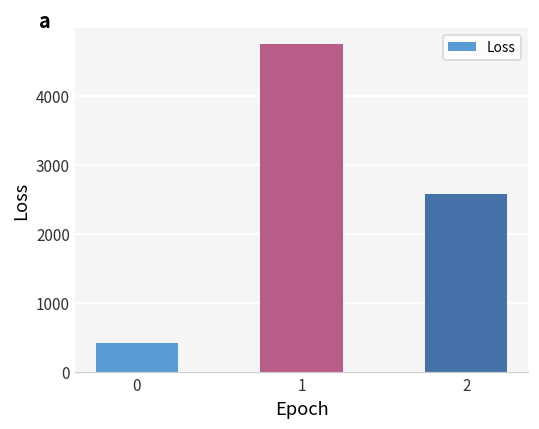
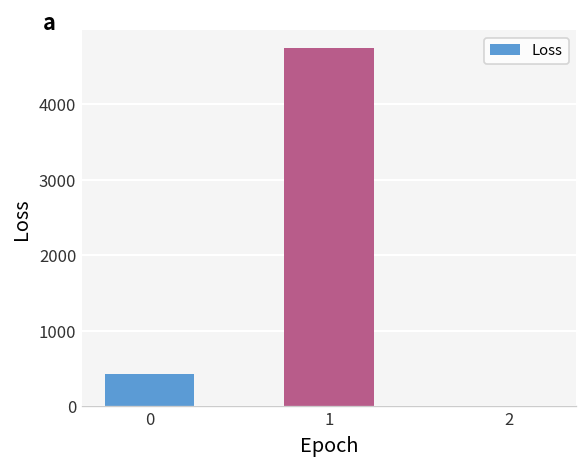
  {
    "0": 400,
    "1": 4700,
-   "2": 2600
+   "2": 0
  }
